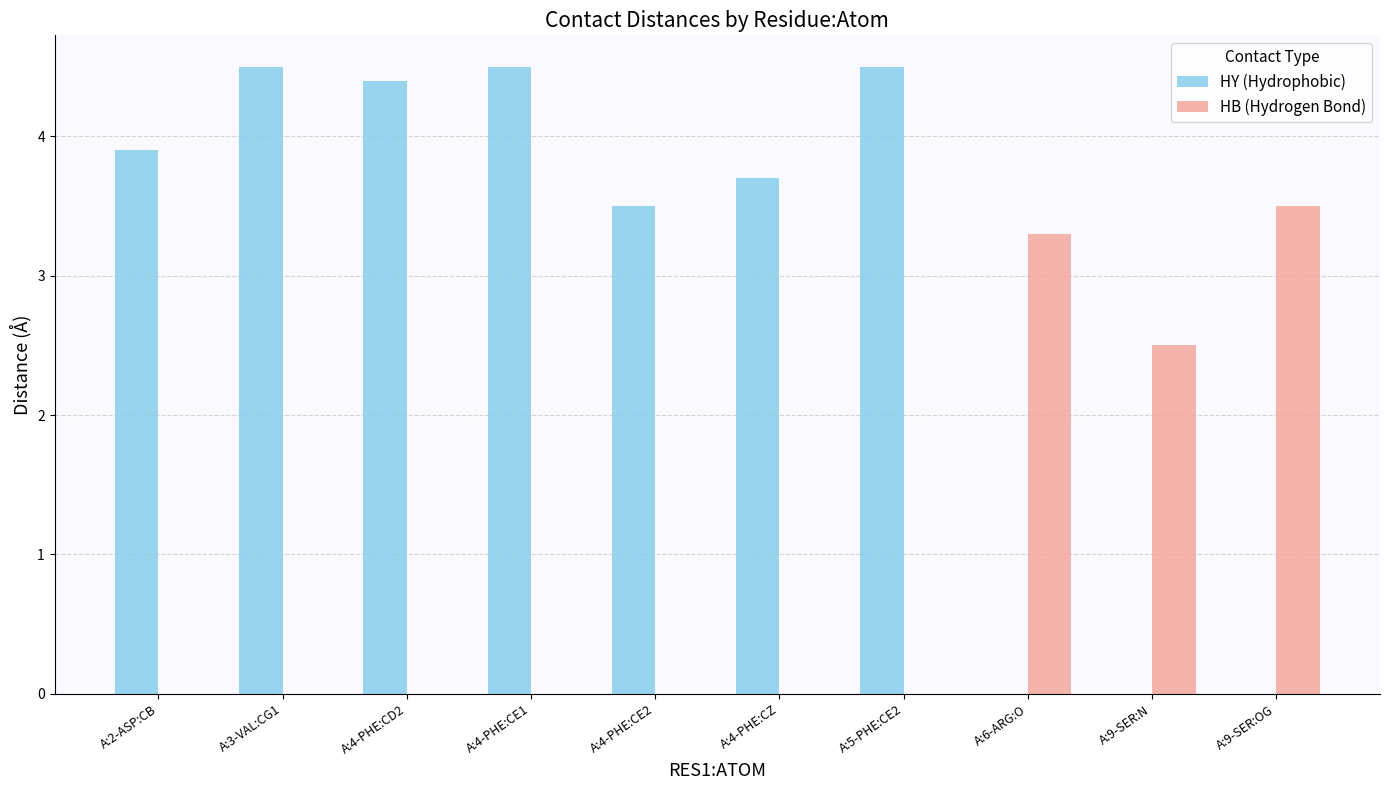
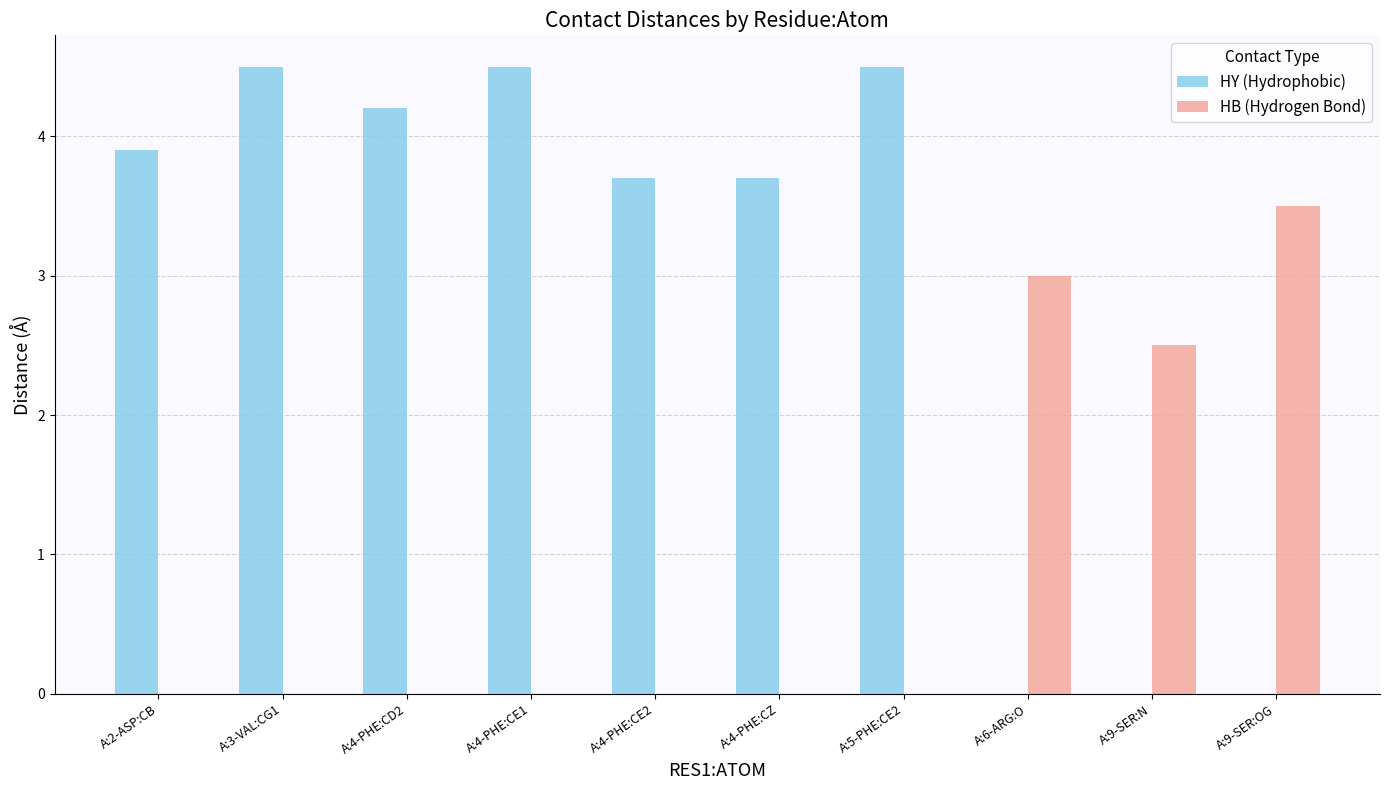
  {
    "HY (Hydrophobic)": {
      "A:2-ASP:CB": 3.9,
      "A:3-VAL:CG1": 4.5,
-     "A:4-PHE:CD2": 4.4,
+     "A:4-PHE:CD2": 4.2,
      "A:4-PHE:CE1": 4.5,
-     "A:4-PHE:CE2": 3.5,
+     "A:4-PHE:CE2": 3.7,
      "A:4-PHE:CZ": 3.7,
      "A:5-PHE:CE2": 4.5,
      "A:6-ARG:O": 0.0,
      "A:9-SER:N": 0.0,
      "A:9-SER:OG": 0.0
    },
    "HB (Hydrogen Bond)": {
      "A:2-ASP:CB": 0.0,
      "A:3-VAL:CG1": 0.0,
      "A:4-PHE:CD2": 0.0,
      "A:4-PHE:CE1": 0.0,
      "A:4-PHE:CE2": 0.0,
      "A:4-PHE:CZ": 0.0,
      "A:5-PHE:CE2": 0.0,
-     "A:6-ARG:O": 3.3,
+     "A:6-ARG:O": 3.0,
      "A:9-SER:N": 2.5,
      "A:9-SER:OG": 3.5
    }
  }
